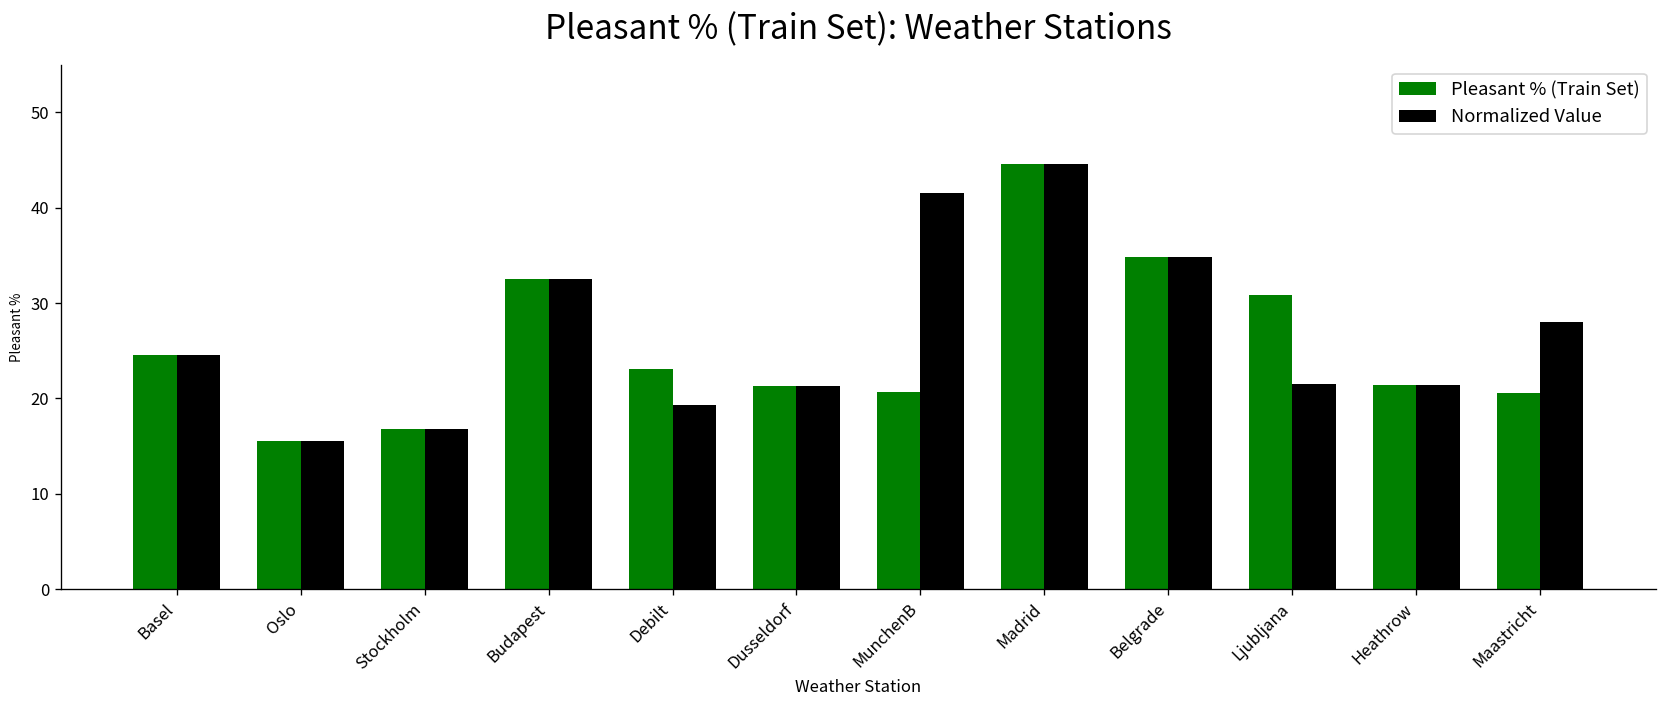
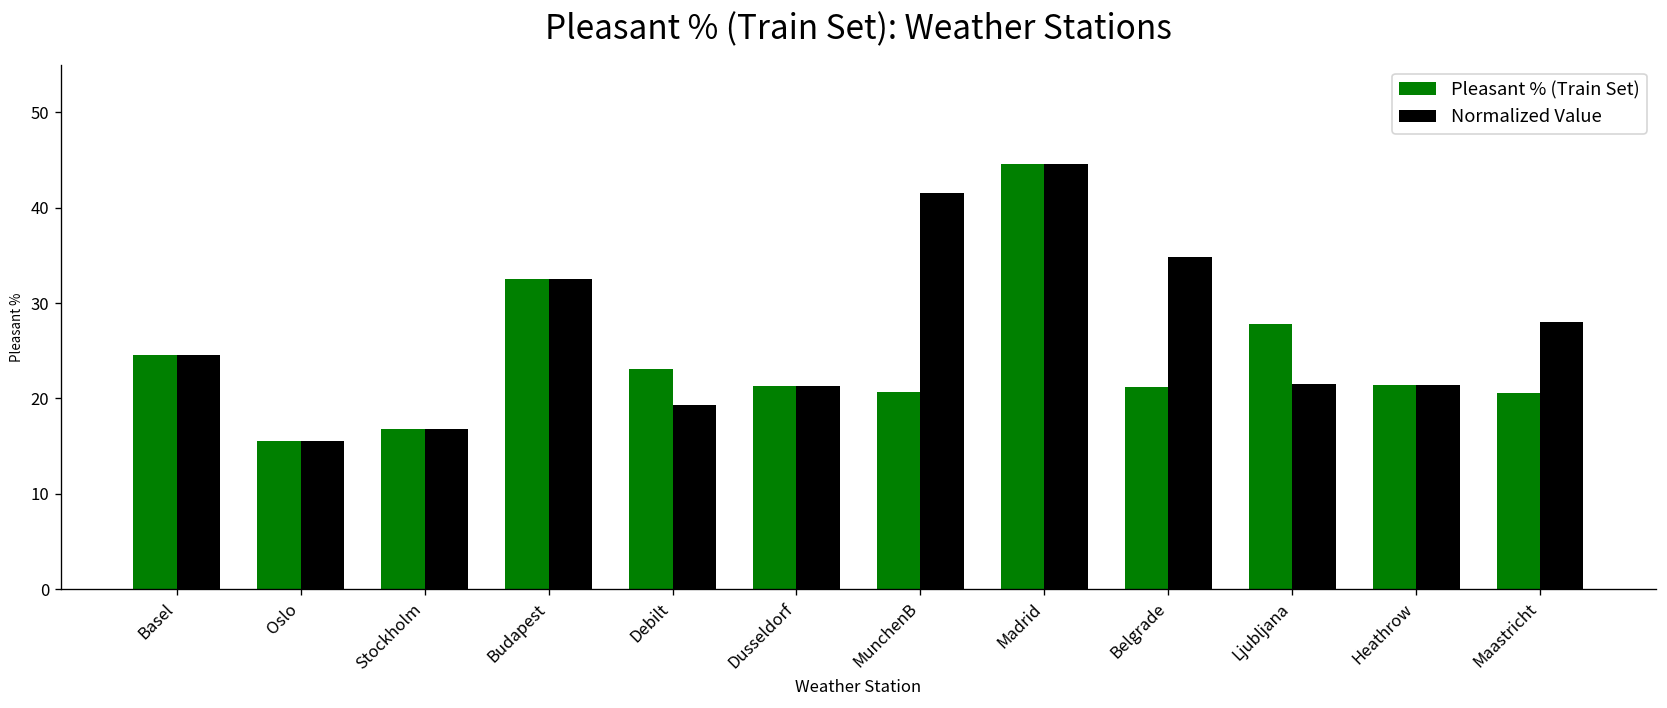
  {
    "Pleasant % (Train Set)": {
      "Basel": 25,
      "Oslo": 16,
      "Stockholm": 17,
      "Budapest": 33,
      "Debilt": 23,
      "Dusseldorf": 21,
      "MunchenB": 21,
      "Madrid": 45,
-     "Belgrade": 35,
-     "Ljubljana": 31,
+     "Belgrade": 21,
+     "Ljubljana": 28,
      "Heathrow": 21,
      "Maastricht": 21
    },
    "Normalized Value": {
      "Basel": 25,
      "Oslo": 16,
      "Stockholm": 17,
      "Budapest": 33,
      "Debilt": 19,
      "Dusseldorf": 21,
      "MunchenB": 42,
      "Madrid": 45,
      "Belgrade": 35,
      "Ljubljana": 22,
      "Heathrow": 21,
      "Maastricht": 28
    }
  }
